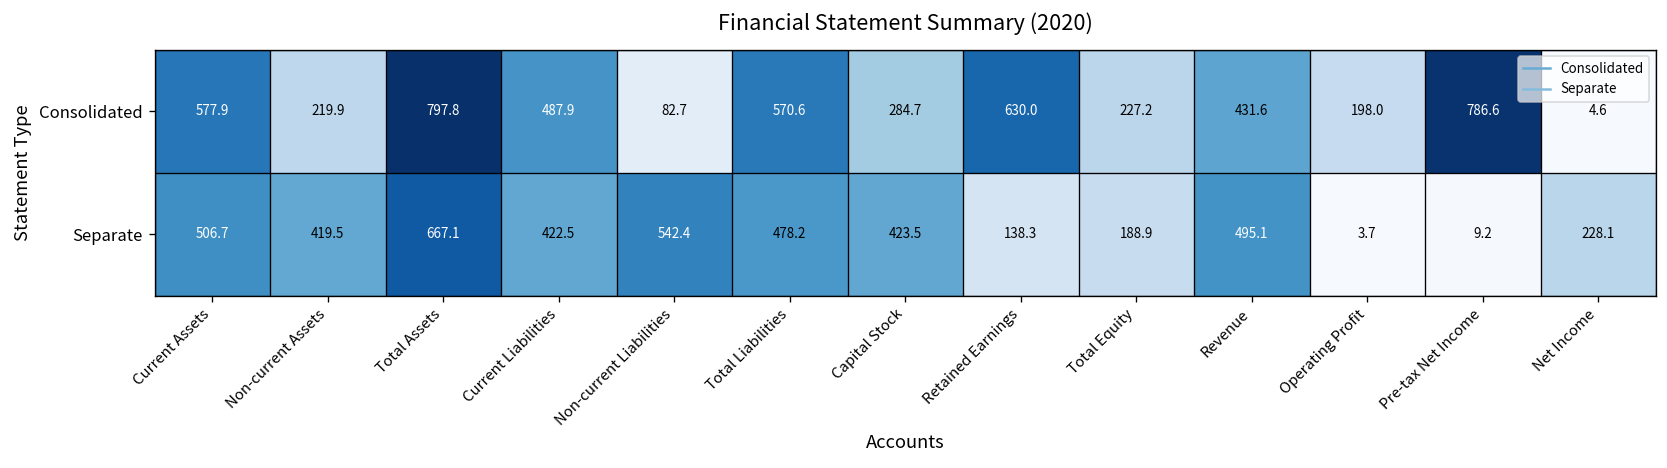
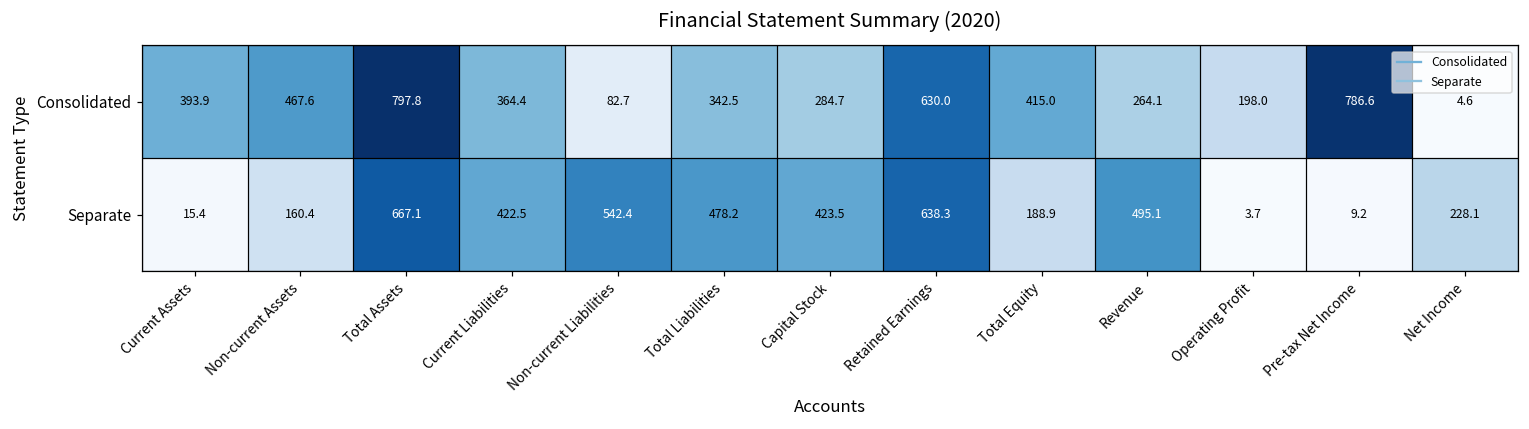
  {
    "Consolidated": {
-     "Current Assets": 577.9,
-     "Non-current Assets": 219.9,
+     "Current Assets": 393.9,
+     "Non-current Assets": 467.6,
      "Total Assets": 797.8,
-     "Current Liabilities": 487.9,
+     "Current Liabilities": 364.4,
      "Non-current Liabilities": 82.7,
-     "Total Liabilities": 570.6,
+     "Total Liabilities": 342.5,
      "Capital Stock": 284.7,
      "Retained Earnings": 630.0,
-     "Total Equity": 227.2,
-     "Revenue": 431.6,
+     "Total Equity": 415.0,
+     "Revenue": 264.1,
      "Operating Profit": 198.0,
      "Pre-tax Net Income": 786.6,
      "Net Income": 4.6
    },
    "Separate": {
-     "Current Assets": 506.7,
-     "Non-current Assets": 419.5,
+     "Current Assets": 15.4,
+     "Non-current Assets": 160.4,
      "Total Assets": 667.1,
      "Current Liabilities": 422.5,
      "Non-current Liabilities": 542.4,
      "Total Liabilities": 478.2,
      "Capital Stock": 423.5,
-     "Retained Earnings": 138.3,
+     "Retained Earnings": 638.3,
      "Total Equity": 188.9,
      "Revenue": 495.1,
      "Operating Profit": 3.7,
      "Pre-tax Net Income": 9.2,
      "Net Income": 228.1
    }
  }
